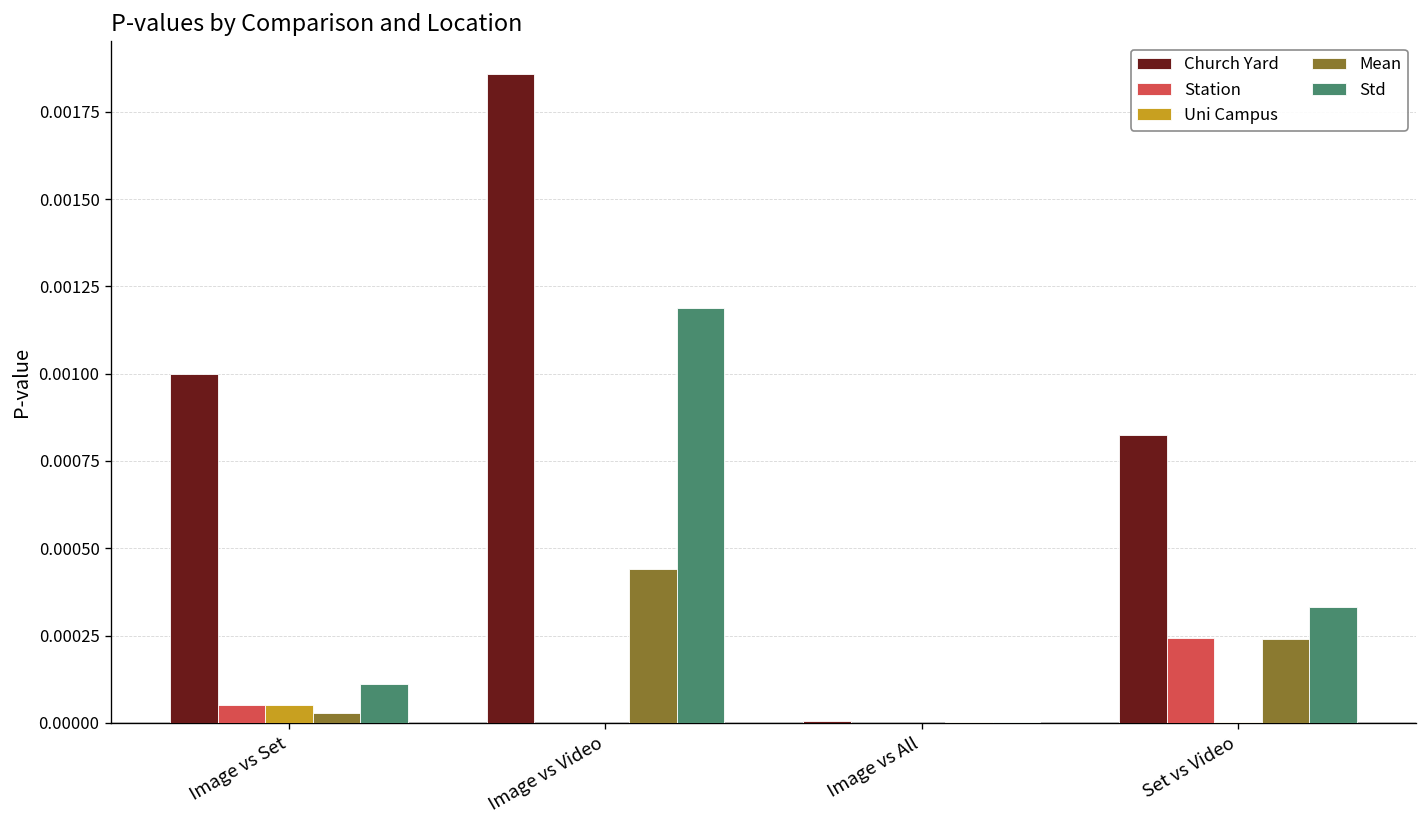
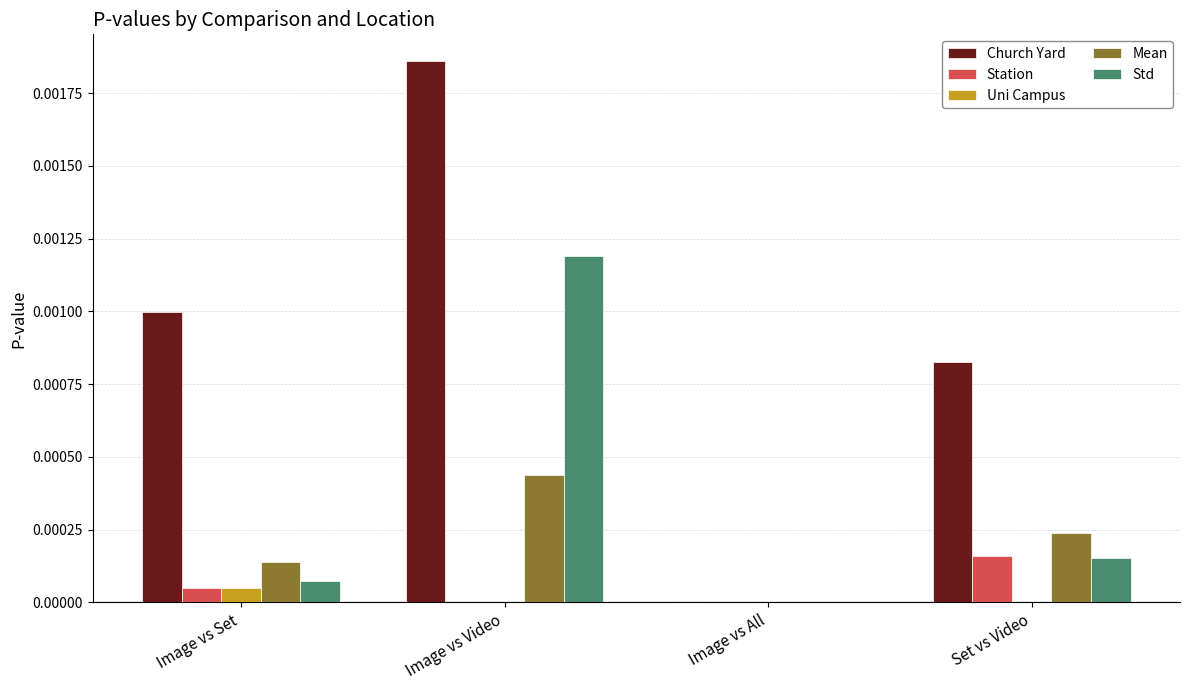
  {
    "Church Yard": {
      "Image vs Set": 0.00100,
      "Image vs Video": 0.00186,
      "Set vs Video": 0.00082
    },
    "Station": {
      "Image vs Set": 0.00005,
-     "Set vs Video": 0.00024
+     "Set vs Video": 0.00016
    },
    "Uni Campus": {
      "Image vs Set": 0.00005
    },
    "Mean": {
-     "Image vs Set": 0.00003,
+     "Image vs Set": 0.00014,
      "Image vs Video": 0.00044,
      "Set vs Video": 0.00024
    },
    "Std": {
-     "Image vs Set": 0.00011,
+     "Image vs Set": 0.00007,
      "Image vs Video": 0.00119,
-     "Set vs Video": 0.00033
+     "Set vs Video": 0.00015
    }
  }
